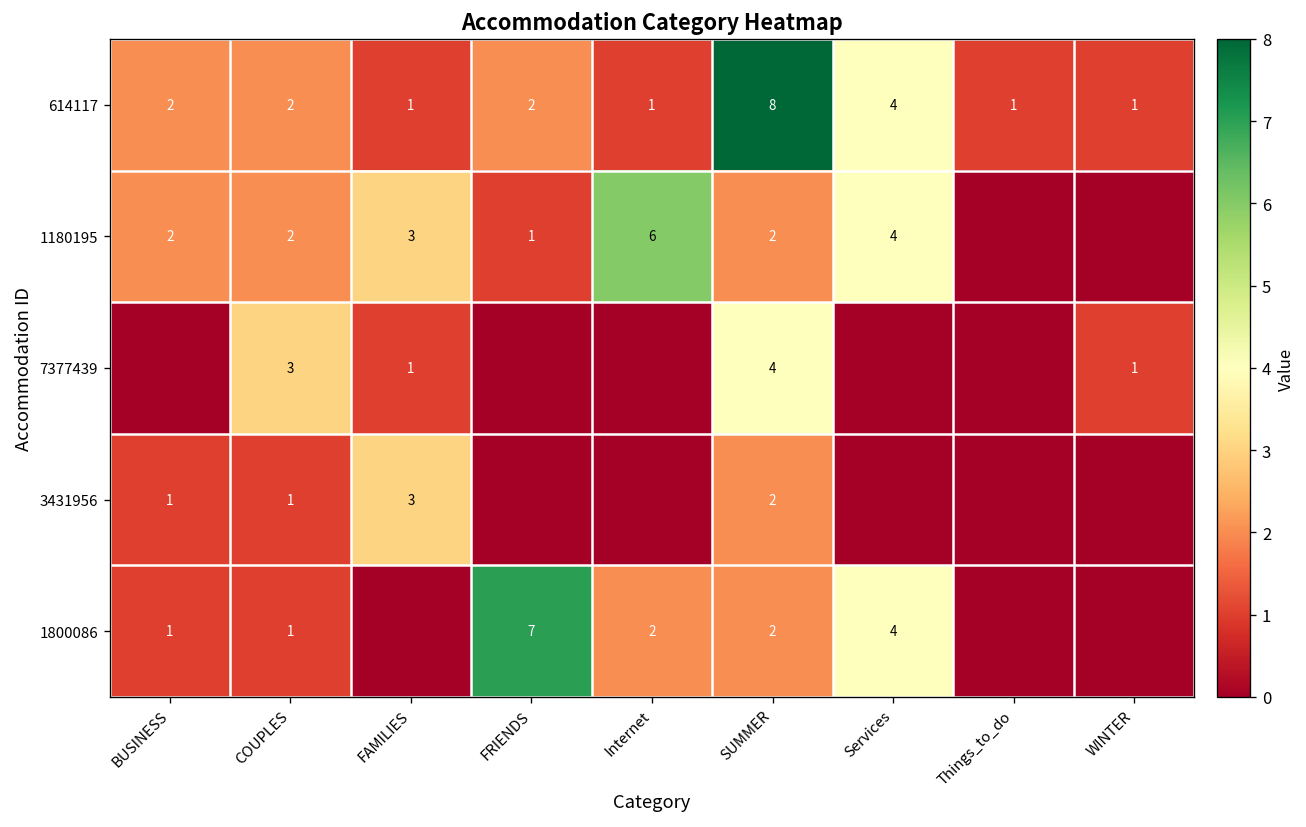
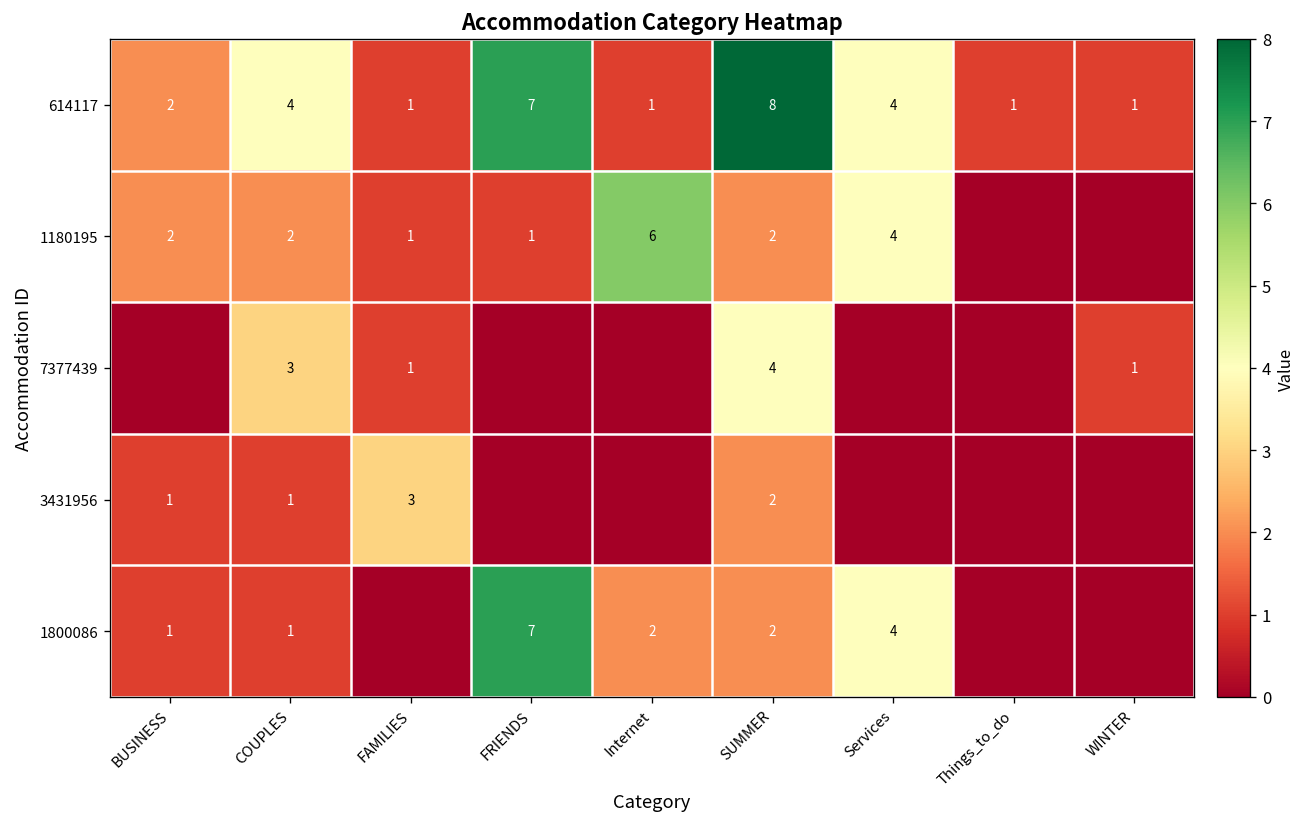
  {
    "614117": {
      "BUSINESS": 2,
-     "COUPLES": 2,
+     "COUPLES": 4,
      "FAMILIES": 1,
-     "FRIENDS": 2,
+     "FRIENDS": 7,
      "Internet": 1,
      "SUMMER": 8,
      "Services": 4,
      "Things_to_do": 1,
      "WINTER": 1
    },
    "1180195": {
      "BUSINESS": 2,
      "COUPLES": 2,
-     "FAMILIES": 3,
+     "FAMILIES": 1,
      "FRIENDS": 1,
      "Internet": 6,
      "SUMMER": 2,
      "Services": 4
    },
    "7377439": {
      "COUPLES": 3,
      "FAMILIES": 1,
      "SUMMER": 4,
      "WINTER": 1
    },
    "3431956": {
      "BUSINESS": 1,
      "COUPLES": 1,
      "FAMILIES": 3,
      "SUMMER": 2
    },
    "1800086": {
      "BUSINESS": 1,
      "COUPLES": 1,
      "FRIENDS": 7,
      "Internet": 2,
      "SUMMER": 2,
      "Services": 4
    }
  }
